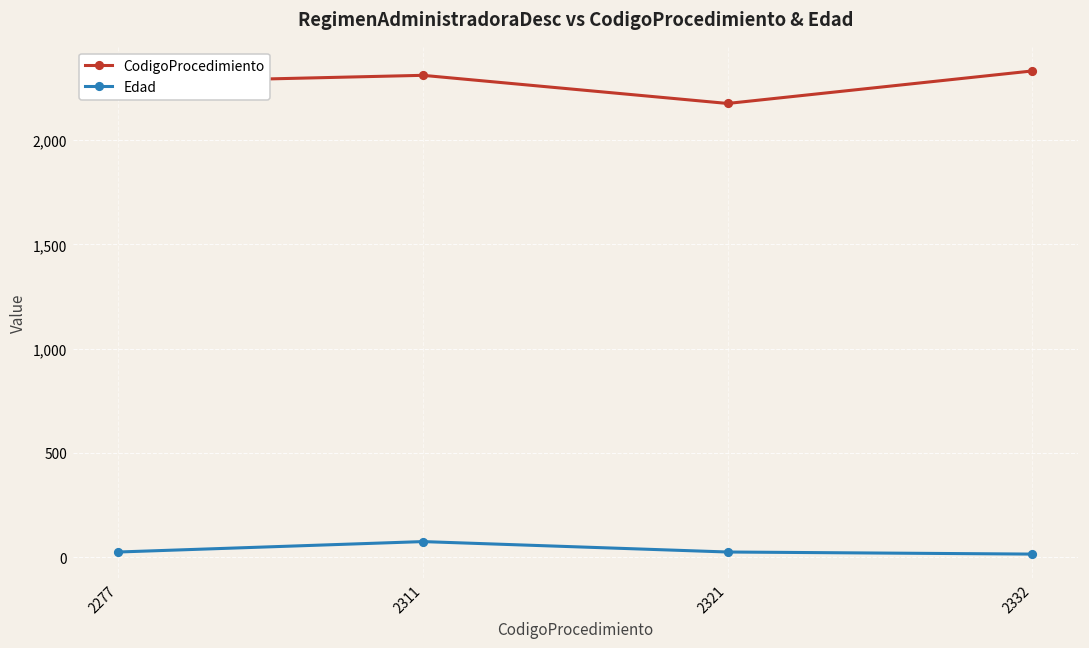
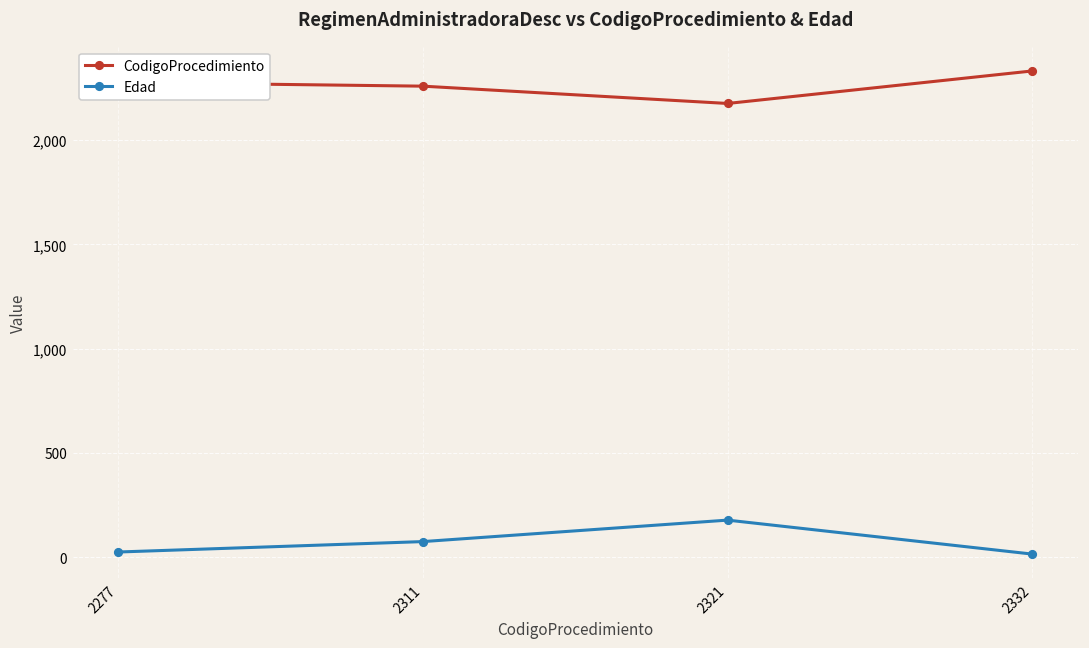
  {
    "CodigoProcedimiento": {
-     "2311": "2,310",
+     "2311": "2,260",
      "2321": "2,180",
      "2332": "2,330"
    },
    "Edad": {
      "2277": "20",
      "2311": "70",
-     "2321": "20",
+     "2321": "180",
      "2332": "10"
    }
  }
